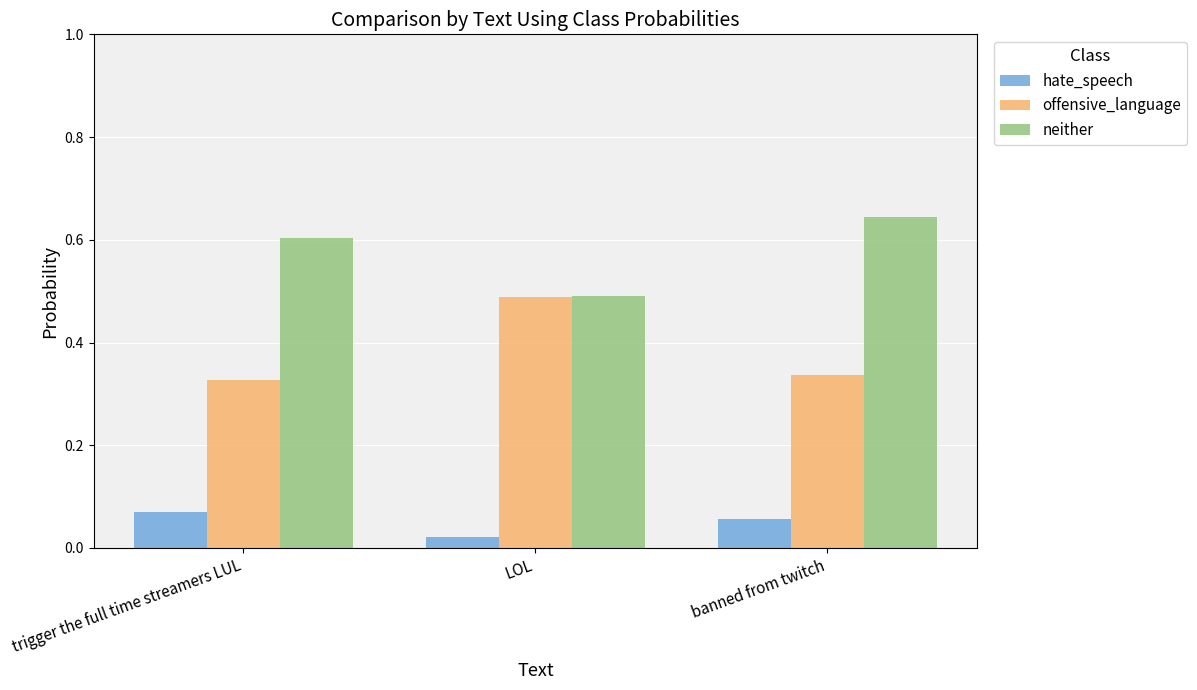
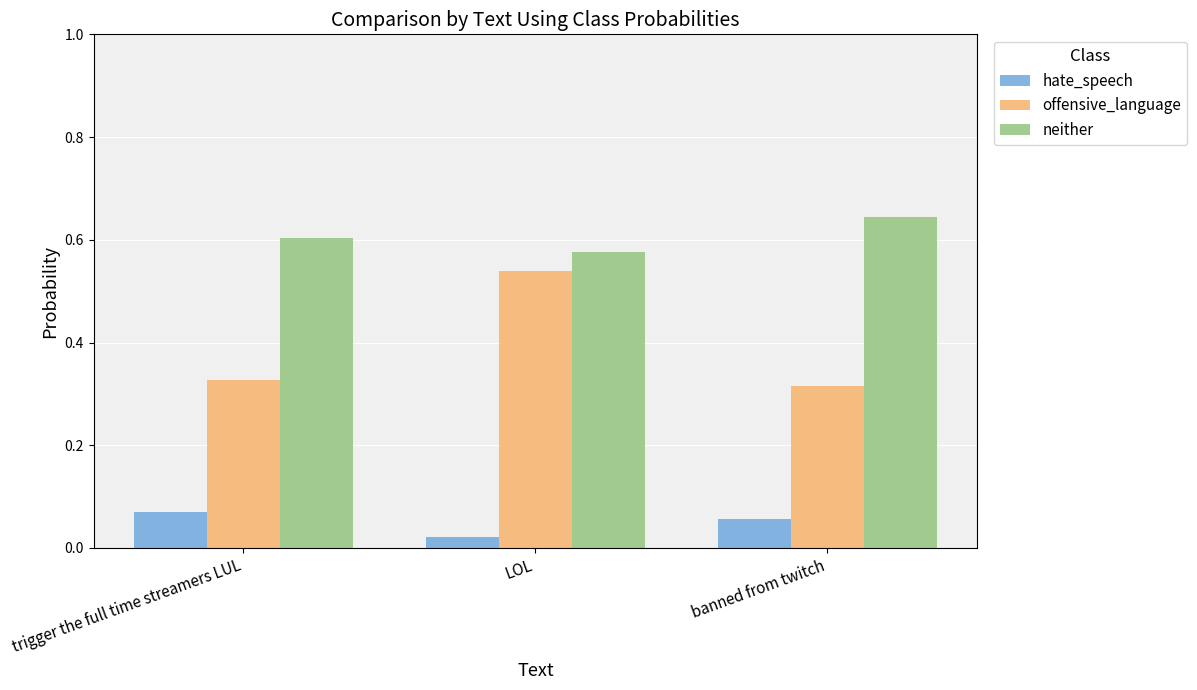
  {
    "hate_speech": {
      "trigger the full time streamers LUL": 0.07,
      "LOL": 0.02,
      "banned from twitch": 0.06
    },
    "offensive_language": {
      "trigger the full time streamers LUL": 0.33,
-     "LOL": 0.49,
-     "banned from twitch": 0.34
+     "LOL": 0.54,
+     "banned from twitch": 0.31
    },
    "neither": {
      "trigger the full time streamers LUL": 0.60,
-     "LOL": 0.49,
+     "LOL": 0.58,
      "banned from twitch": 0.64
    }
  }
